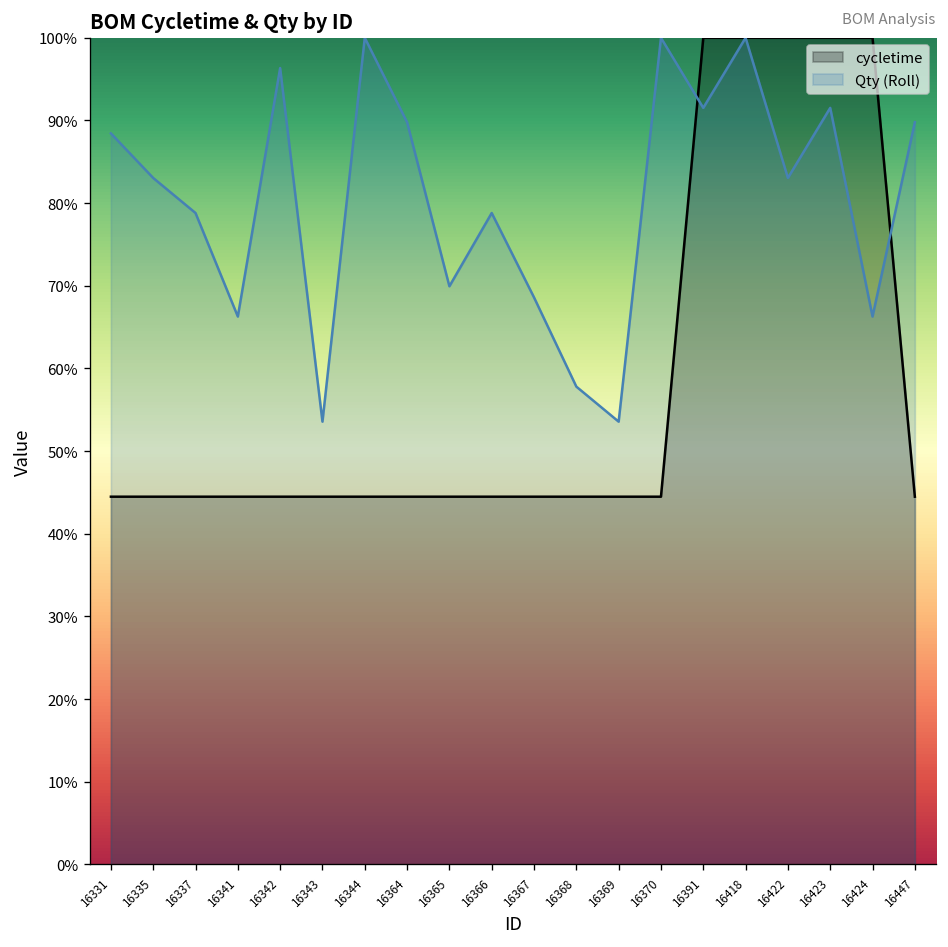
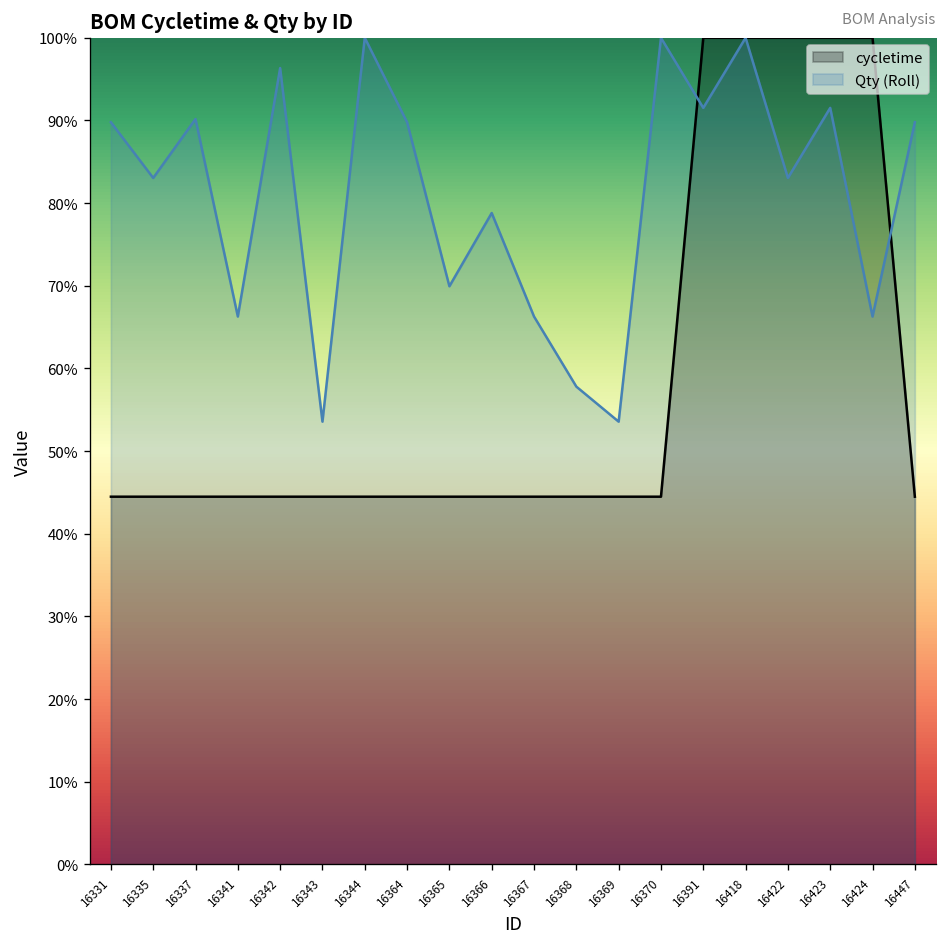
  {
    "cycletime": {
      "16331": "44%",
      "16335": "44%",
      "16337": "44%",
      "16341": "44%",
      "16342": "44%",
      "16343": "44%",
      "16344": "44%",
      "16364": "44%",
      "16365": "44%",
      "16366": "44%",
      "16367": "44%",
      "16368": "44%",
      "16369": "44%",
      "16370": "44%",
      "16391": "100%",
      "16422": "100%",
      "16423": "100%",
      "16424": "100%",
      "16447": "44%"
    },
    "Qty (Roll)": {
-     "16331": "88%",
+     "16331": "90%",
      "16335": "83%",
-     "16337": "79%",
+     "16337": "90%",
      "16341": "66%",
      "16342": "96%",
      "16343": "54%",
      "16344": "100%",
      "16364": "90%",
      "16365": "70%",
      "16366": "79%",
-     "16367": "69%",
+     "16367": "66%",
      "16368": "58%",
      "16369": "54%",
      "16370": "100%",
      "16391": "92%",
      "16422": "83%",
      "16423": "92%",
      "16424": "66%",
      "16447": "90%"
    }
  }
